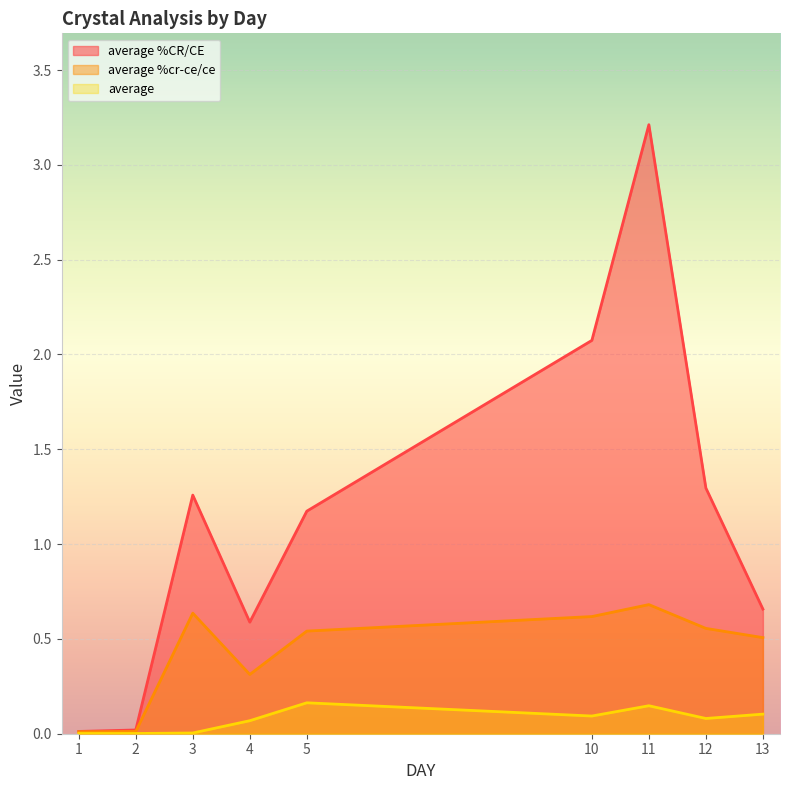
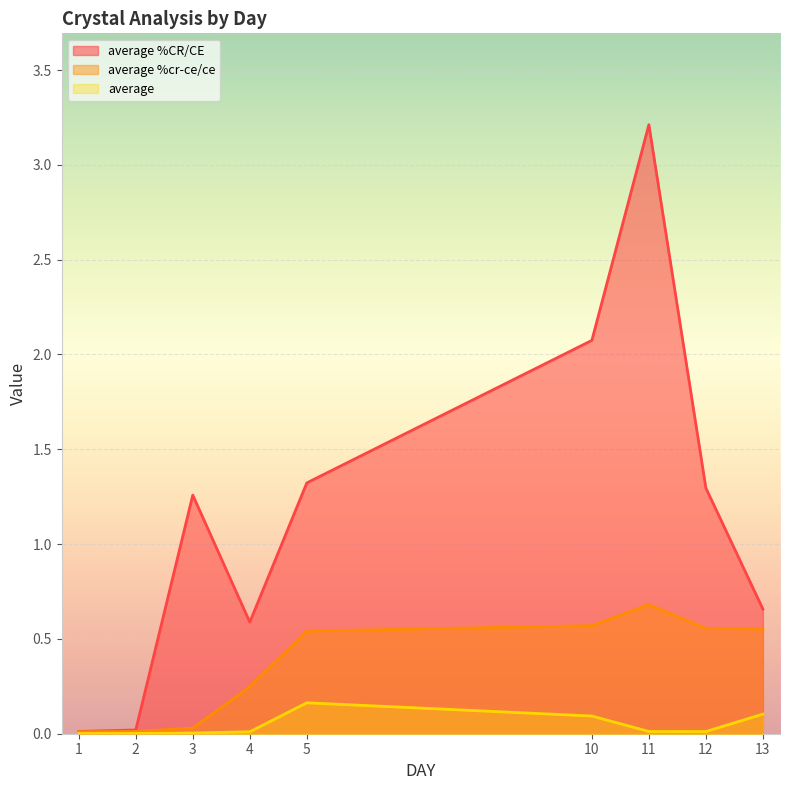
  {
    "average %CR/CE": {
      "3": 1.26,
      "4": 0.59,
-     "5": 1.17,
+     "5": 1.32,
      "10": 2.07,
      "11": 3.21,
      "12": 1.30,
      "13": 0.66
    },
    "average %cr-ce/ce": {
-     "3": 0.64,
-     "4": 0.31,
+     "3": 0.03,
+     "4": 0.25,
      "5": 0.54,
-     "10": 0.62,
+     "10": 0.57,
      "11": 0.68,
      "12": 0.56,
-     "13": 0.51
+     "13": 0.55
    },
    "average": {
      "3": 0.00,
-     "4": 0.07,
+     "4": 0.01,
      "5": 0.16,
      "10": 0.09,
-     "11": 0.15,
-     "12": 0.08,
+     "11": 0.01,
+     "12": 0.01,
      "13": 0.10
    }
  }
